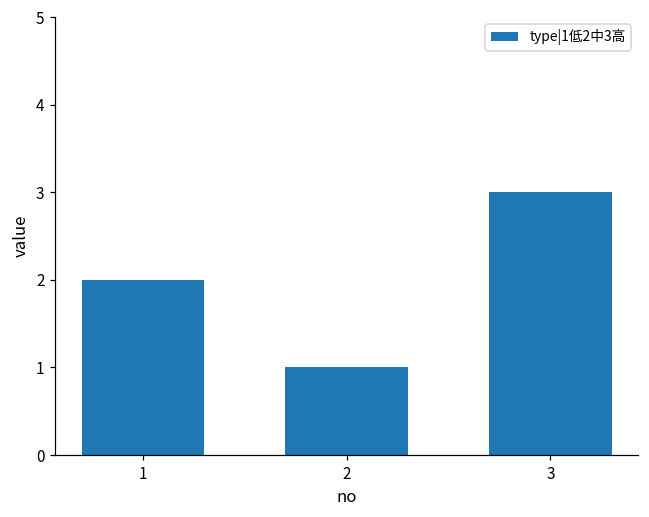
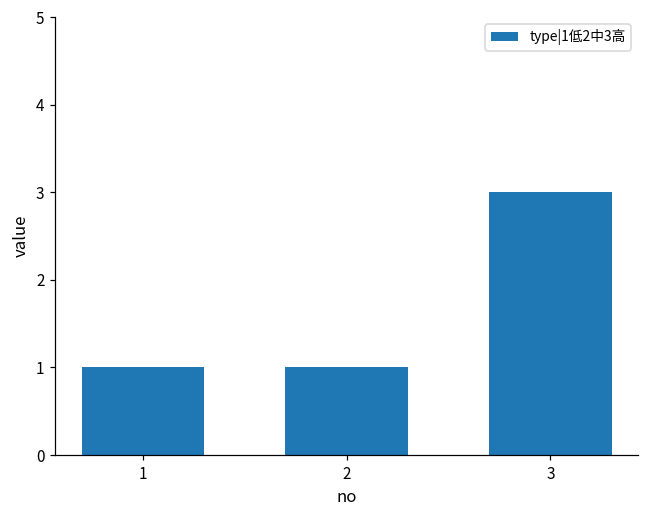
  {
-   "1": 2,
+   "1": 1,
    "2": 1,
    "3": 3
  }
